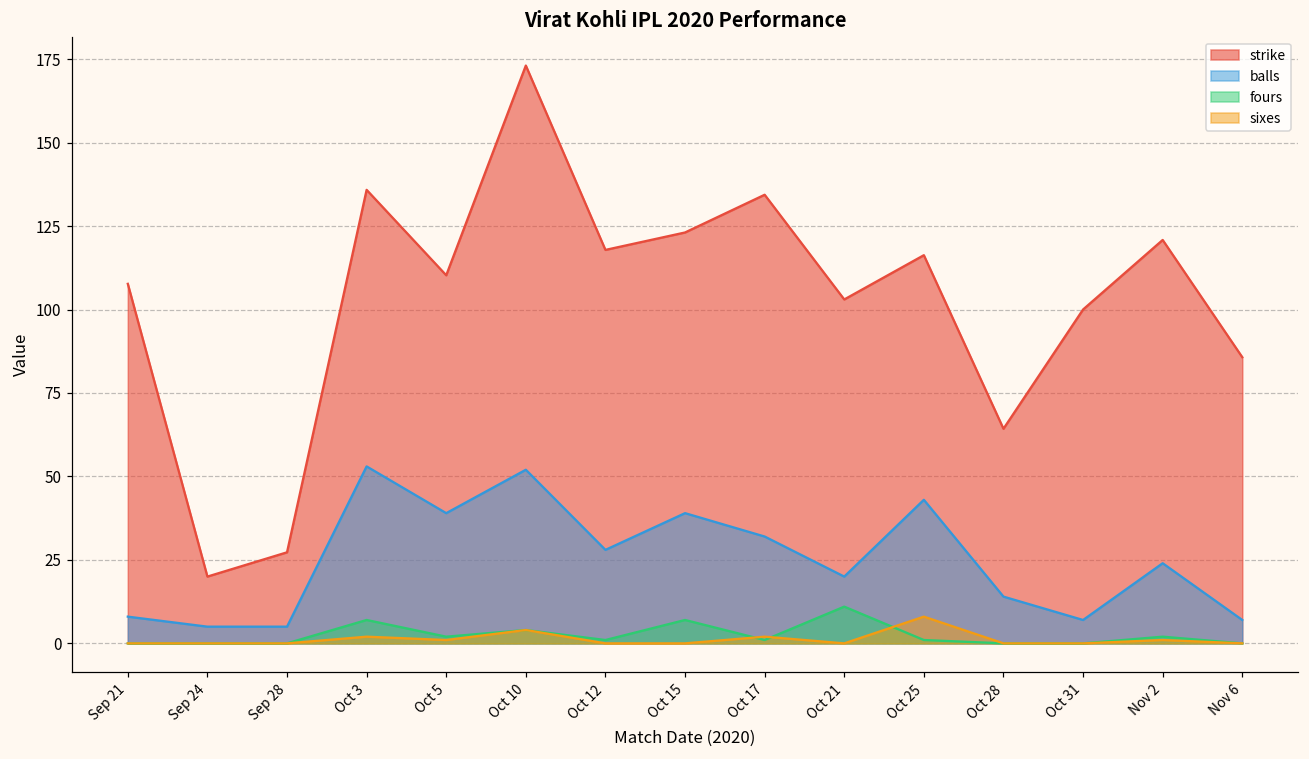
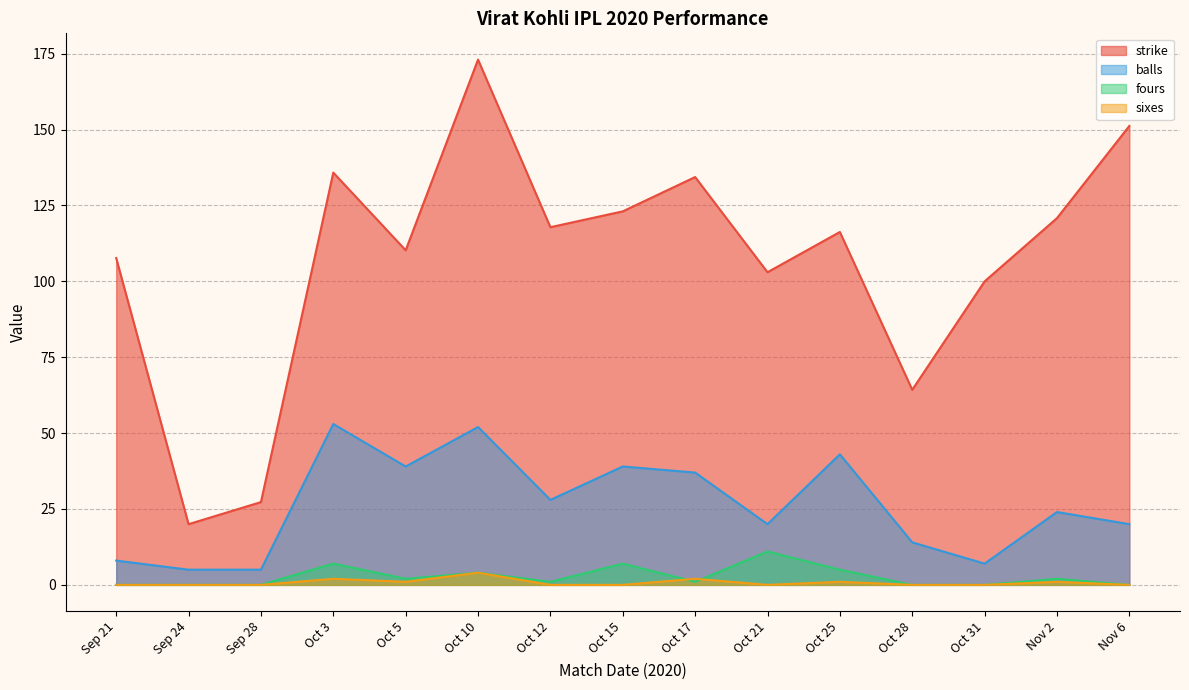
  {
    "strike": {
      "Sep 21": 108,
      "Sep 24": 20,
      "Sep 28": 27,
      "Oct 3": 136,
      "Oct 5": 110,
      "Oct 10": 173,
      "Oct 12": 118,
      "Oct 15": 123,
      "Oct 17": 134,
      "Oct 21": 103,
      "Oct 25": 116,
      "Oct 28": 64,
      "Oct 31": 100,
      "Nov 2": 121,
-     "Nov 6": 86
+     "Nov 6": 151
    },
    "balls": {
      "Sep 21": 8,
      "Sep 24": 5,
      "Sep 28": 5,
      "Oct 3": 53,
      "Oct 5": 39,
      "Oct 10": 52,
      "Oct 12": 28,
      "Oct 15": 39,
-     "Oct 17": 32,
+     "Oct 17": 37,
      "Oct 21": 20,
      "Oct 25": 43,
      "Oct 28": 14,
      "Oct 31": 7,
      "Nov 2": 24,
-     "Nov 6": 7
+     "Nov 6": 20
    },
    "fours": {
      "Oct 3": 7,
      "Oct 5": 2,
      "Oct 12": 1,
      "Oct 15": 7,
      "Oct 17": 1,
      "Oct 21": 11,
-     "Oct 25": 1,
+     "Oct 25": 5,
      "Nov 2": 2
    },
    "sixes": {
      "Oct 3": 2,
      "Oct 5": 1,
      "Oct 12": 0,
      "Oct 15": 0,
      "Oct 17": 2,
      "Oct 21": 0,
-     "Oct 25": 8,
+     "Oct 25": 1,
      "Nov 2": 1
    }
  }
